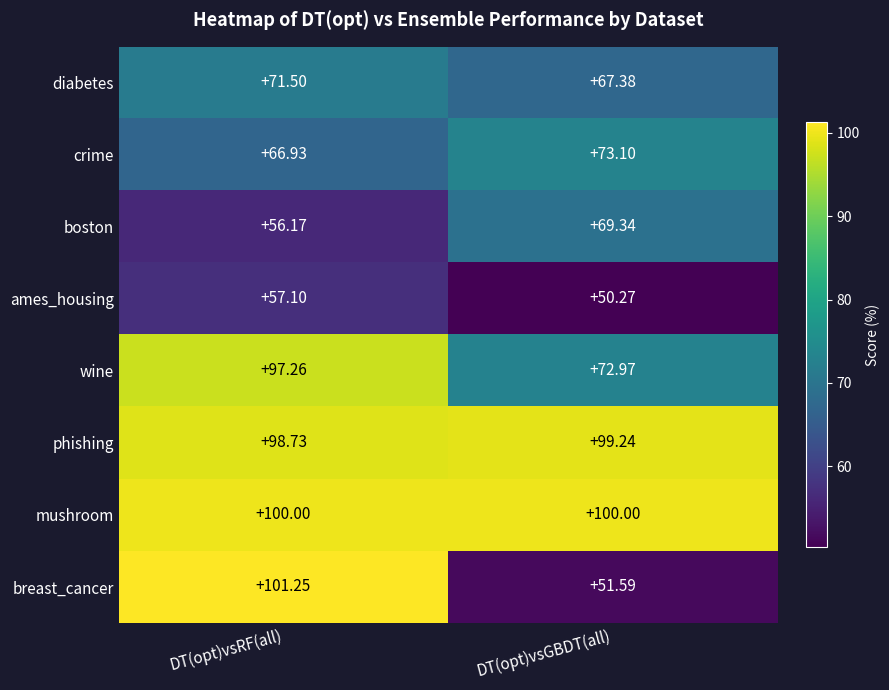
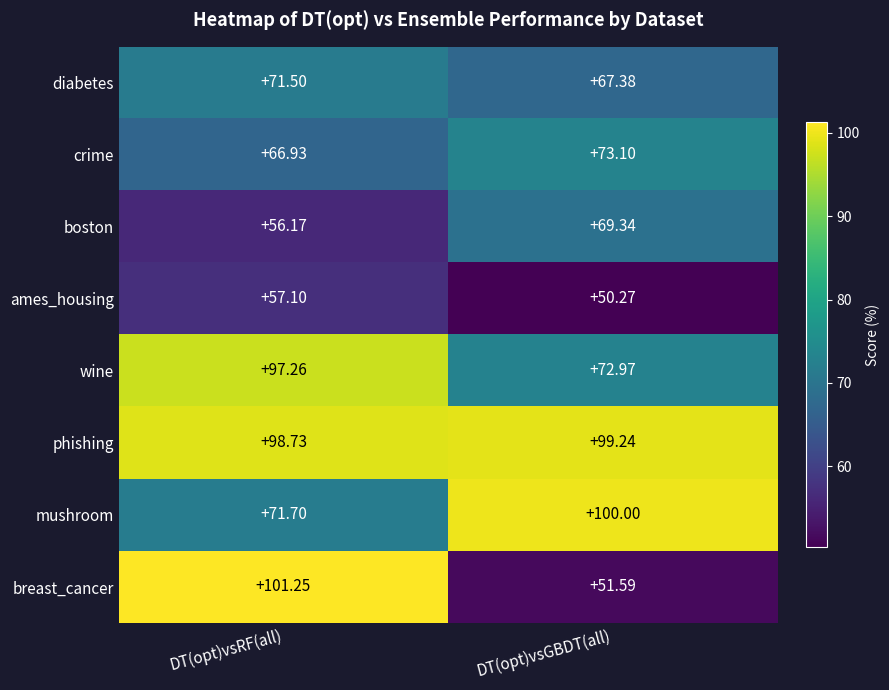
  {
    "diabetes": {
      "DT(opt)vsRF(all)": "+71.50",
      "DT(opt)vsGBDT(all)": "+67.38"
    },
    "crime": {
      "DT(opt)vsRF(all)": "+66.93",
      "DT(opt)vsGBDT(all)": "+73.10"
    },
    "boston": {
      "DT(opt)vsRF(all)": "+56.17",
      "DT(opt)vsGBDT(all)": "+69.34"
    },
    "ames_housing": {
      "DT(opt)vsRF(all)": "+57.10",
      "DT(opt)vsGBDT(all)": "+50.27"
    },
    "wine": {
      "DT(opt)vsRF(all)": "+97.26",
      "DT(opt)vsGBDT(all)": "+72.97"
    },
    "phishing": {
      "DT(opt)vsRF(all)": "+98.73",
      "DT(opt)vsGBDT(all)": "+99.24"
    },
    "mushroom": {
-     "DT(opt)vsRF(all)": "+100.00",
+     "DT(opt)vsRF(all)": "+71.70",
      "DT(opt)vsGBDT(all)": "+100.00"
    },
    "breast_cancer": {
      "DT(opt)vsRF(all)": "+101.25",
      "DT(opt)vsGBDT(all)": "+51.59"
    }
  }
